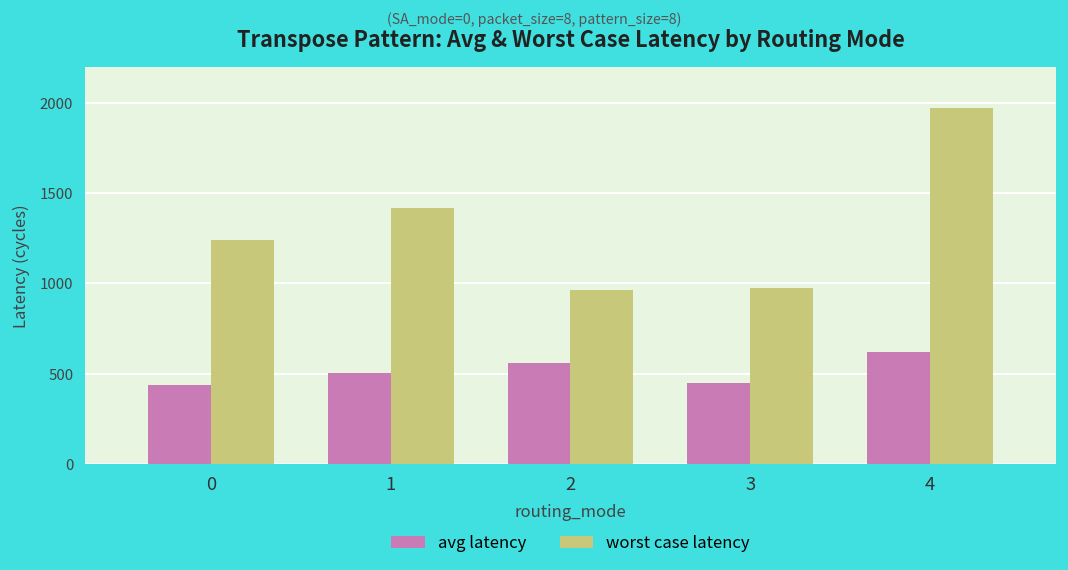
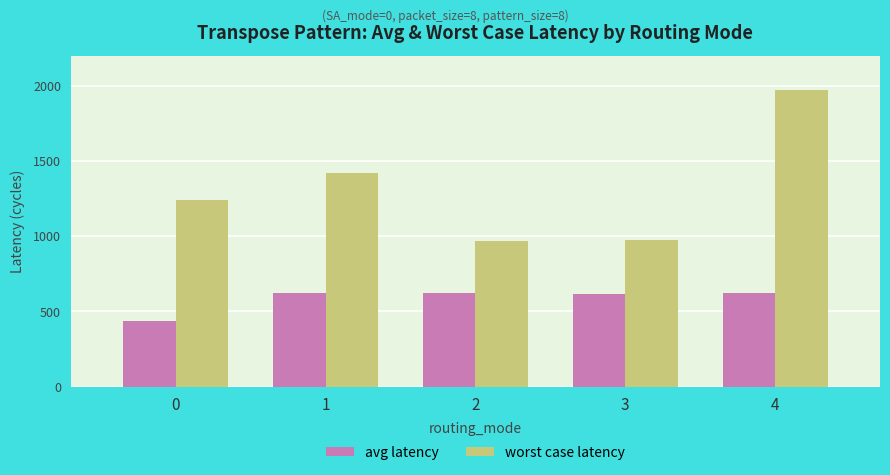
  {
    "avg latency": {
      "0": 440,
-     "1": 500,
-     "2": 560,
-     "3": 450,
+     "1": 620,
+     "2": 620,
+     "3": 620,
      "4": 620
    },
    "worst case latency": {
      "0": 1240,
      "1": 1420,
      "2": 970,
      "3": 970,
      "4": 1970
    }
  }
